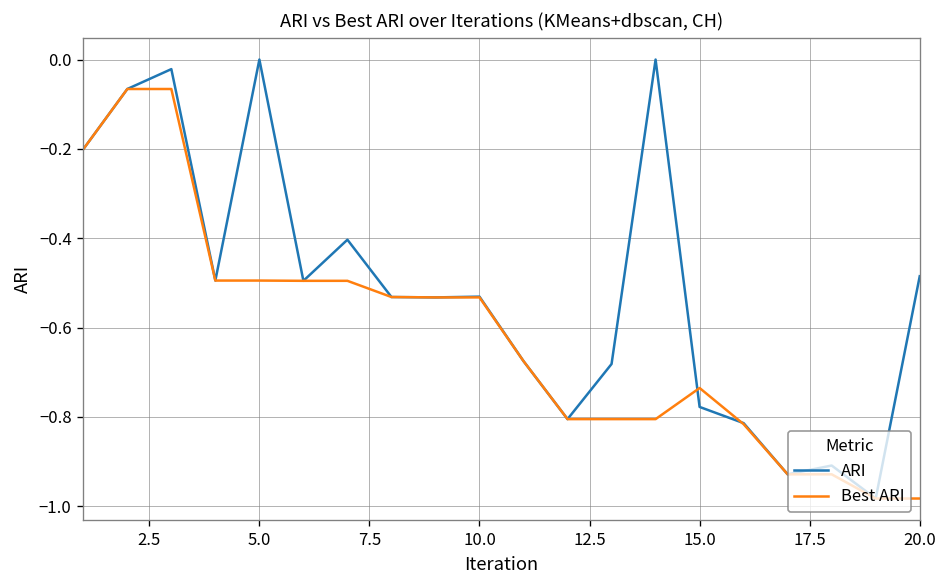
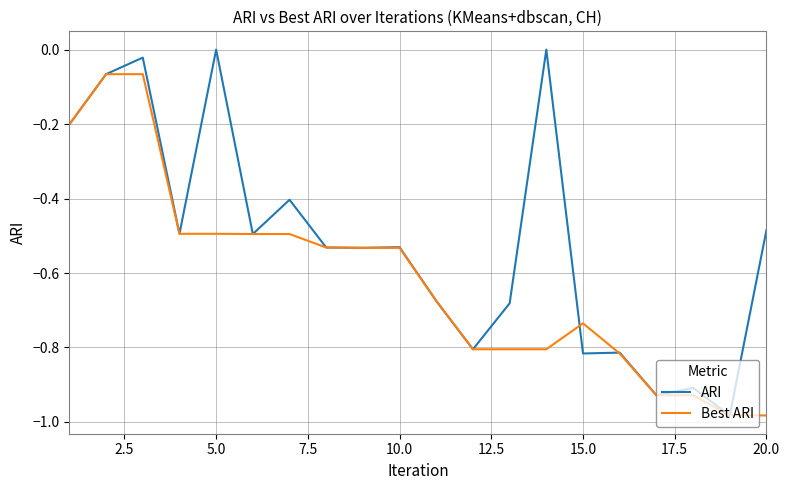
  {
    "ARI": {
      "5.0": 0.00,
-     "15.0": -0.78,
+     "15.0": -0.82,
      "20.0": -0.48
    },
    "Best ARI": {
      "5.0": -0.49,
      "15.0": -0.74,
      "20.0": -0.98
    }
  }
